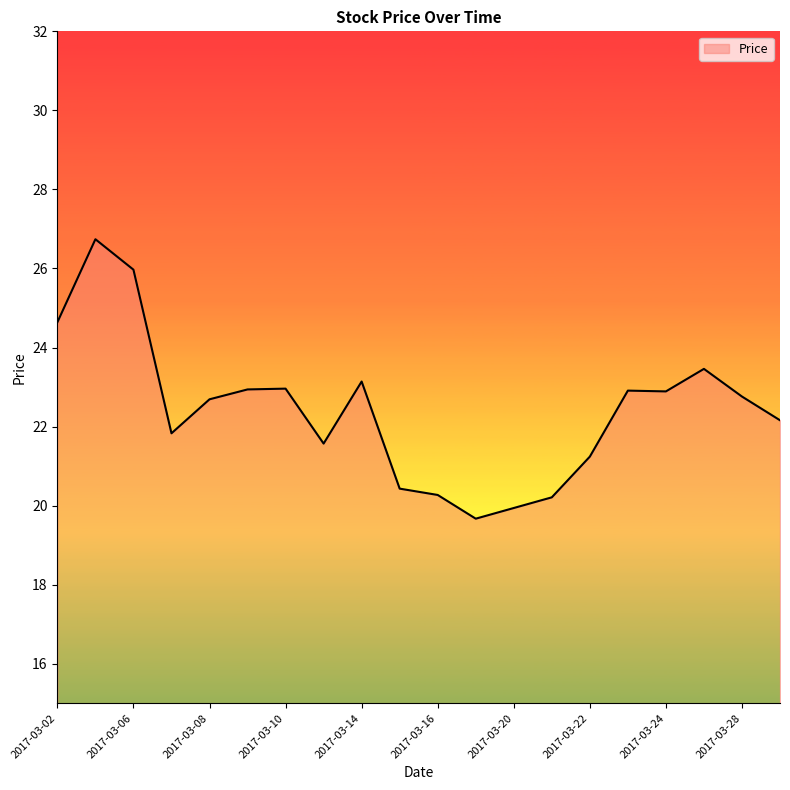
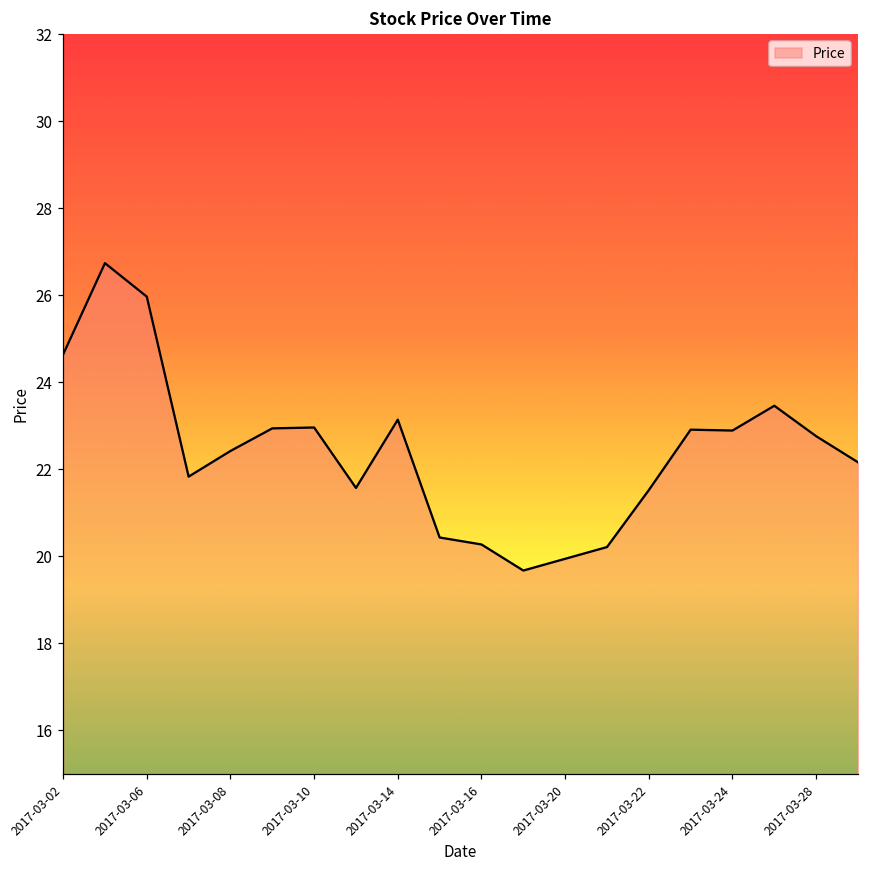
  {
    "2017-03-02": 24.6,
    "2017-03-06": 26.0,
-   "2017-03-08": 22.7,
+   "2017-03-08": 22.4,
    "2017-03-10": 23.0,
    "2017-03-14": 23.1,
    "2017-03-16": 20.3,
    "2017-03-20": 19.9,
-   "2017-03-22": 21.2,
+   "2017-03-22": 21.5,
    "2017-03-24": 22.9,
    "2017-03-28": 22.8
  }
